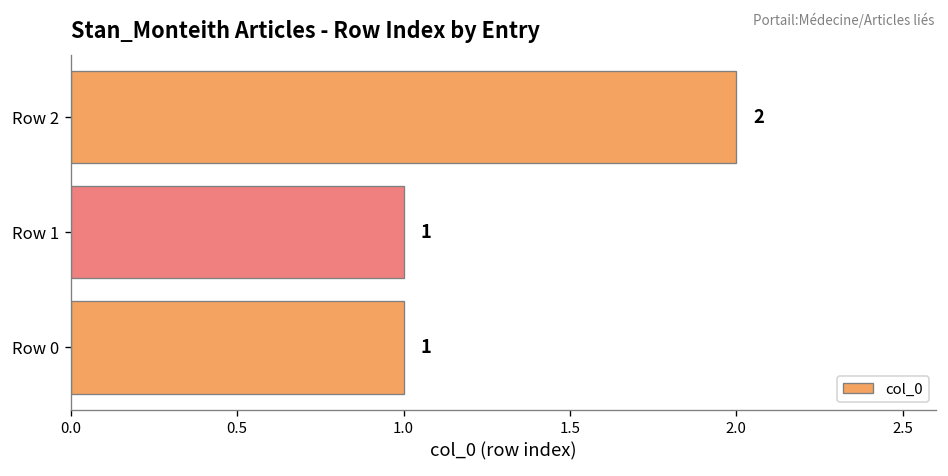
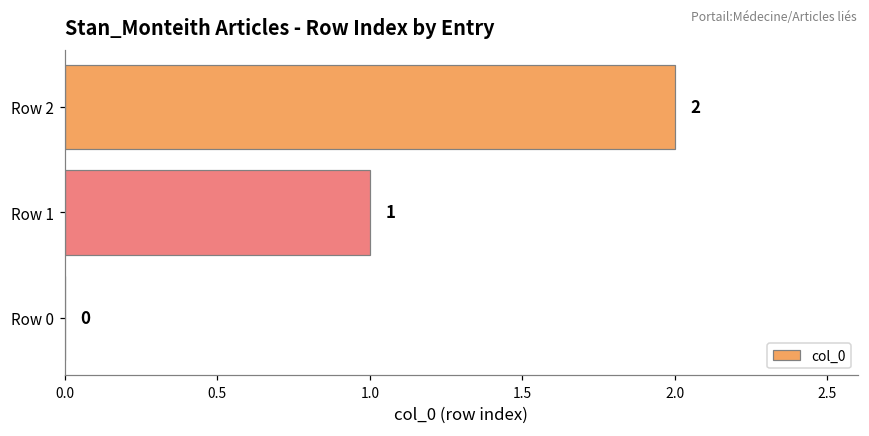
  {
    "Row 2": 2,
    "Row 1": 1,
-   "Row 0": 1
+   "Row 0": 0
  }
